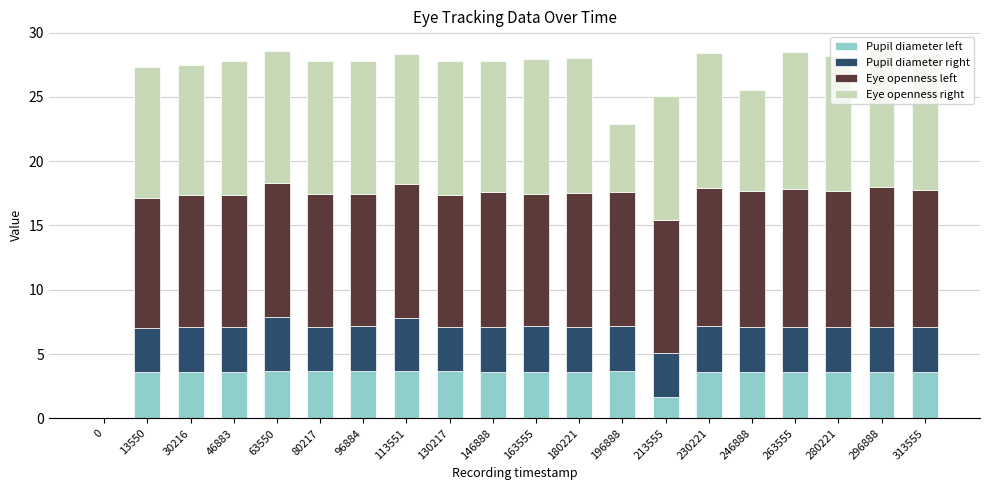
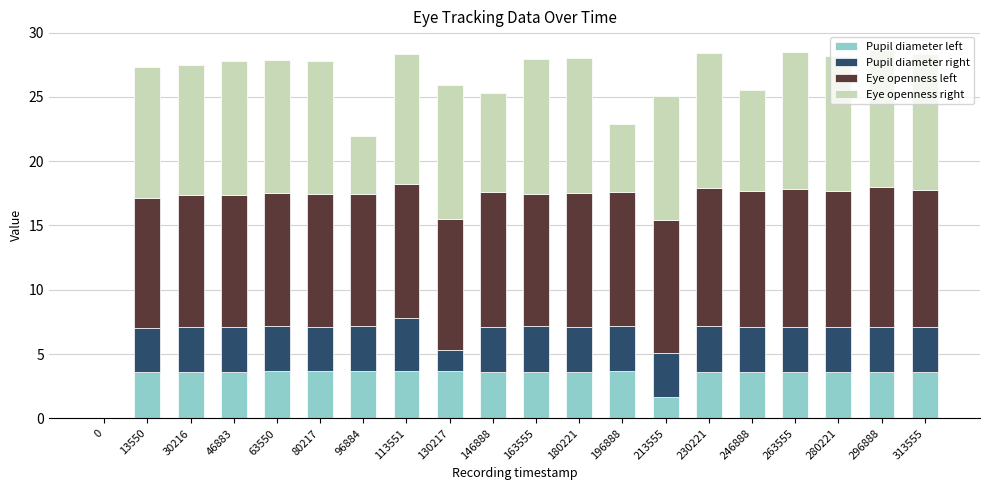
  {
    "Pupil diameter left": {
      "0": 0.0,
      "13550": 3.6,
      "30216": 3.6,
      "46883": 3.6,
      "63550": 3.7,
      "80217": 3.7,
      "96884": 3.7,
      "113551": 3.7,
      "130217": 3.7,
      "146888": 3.6,
      "163555": 3.6,
      "180221": 3.6,
      "196888": 3.7,
      "213555": 1.7,
      "230221": 3.6,
      "246888": 3.6,
      "263555": 3.6,
      "280221": 3.6,
      "296888": 3.6,
      "313555": 3.6
    },
    "Pupil diameter right": {
      "0": 0.0,
      "13550": 3.4,
      "30216": 3.5,
      "46883": 3.5,
-     "63550": 4.2,
+     "63550": 3.5,
      "80217": 3.5,
      "96884": 3.5,
      "113551": 4.2,
-     "130217": 3.5,
+     "130217": 1.6,
      "146888": 3.5,
      "163555": 3.5,
      "180221": 3.5,
      "196888": 3.5,
      "213555": 3.5,
      "230221": 3.5,
      "246888": 3.5,
      "263555": 3.5,
      "280221": 3.5,
      "296888": 3.5,
      "313555": 3.5
    },
    "Eye openness left": {
      "0": 0.0,
      "13550": 10.1,
      "30216": 10.2,
      "46883": 10.3,
      "63550": 10.4,
      "80217": 10.3,
      "96884": 10.3,
      "113551": 10.4,
      "130217": 10.2,
      "146888": 10.4,
      "163555": 10.3,
      "180221": 10.4,
      "196888": 10.4,
      "213555": 10.3,
      "230221": 10.7,
      "246888": 10.6,
      "263555": 10.8,
      "280221": 10.5,
      "296888": 10.9,
      "313555": 10.7
    },
    "Eye openness right": {
      "0": 0.0,
      "13550": 10.1,
      "30216": 10.1,
      "46883": 10.3,
      "63550": 10.3,
      "80217": 10.3,
-     "96884": 10.3,
+     "96884": 4.5,
      "113551": 10.1,
      "130217": 10.4,
-     "146888": 10.2,
+     "146888": 7.8,
      "163555": 10.5,
      "180221": 10.5,
      "196888": 5.3,
      "213555": 9.6,
      "230221": 10.5,
      "246888": 7.8,
      "263555": 10.7
    }
  }
